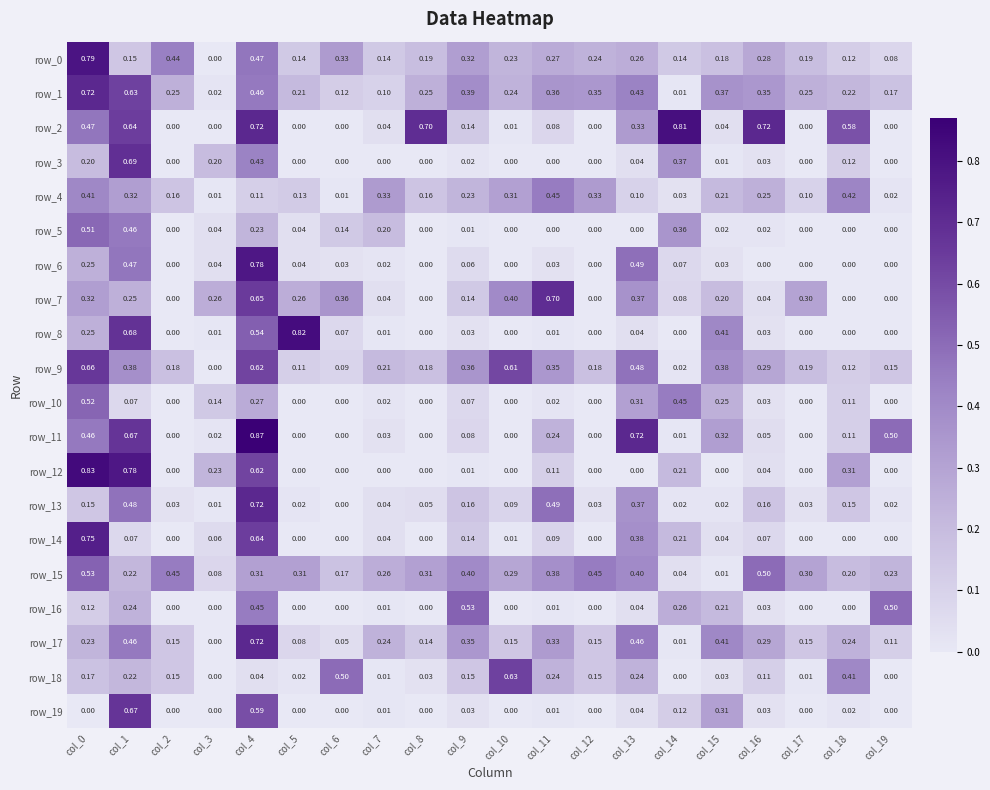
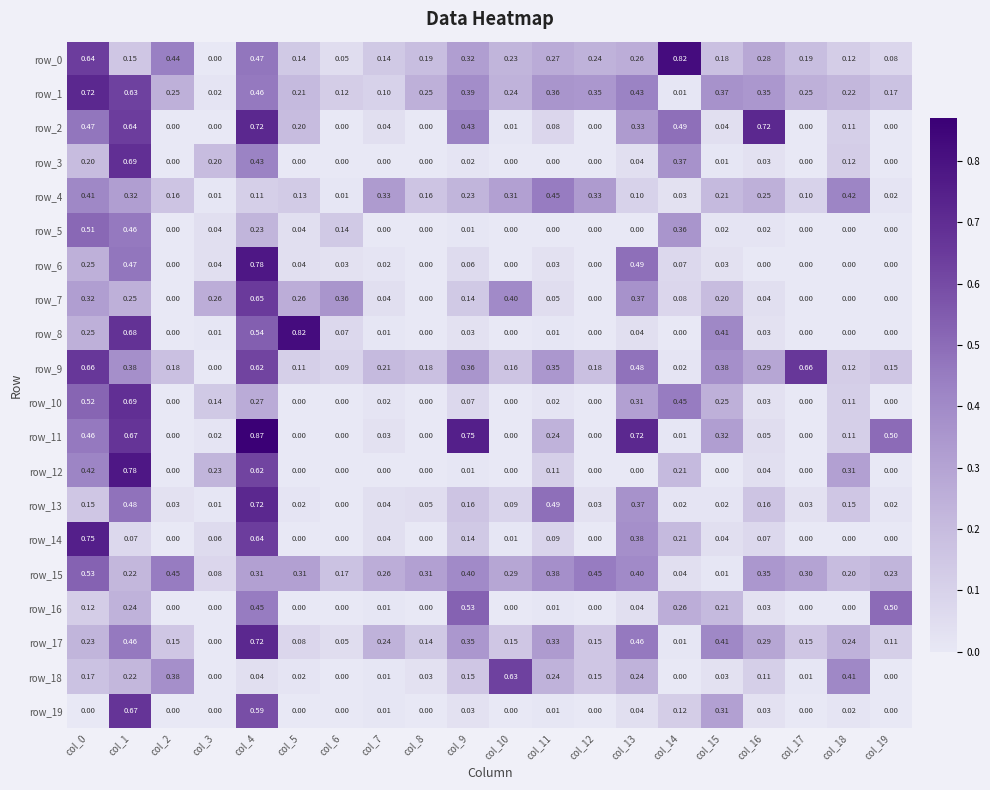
  {
    "row_0": {
-     "col_0": 0.79,
+     "col_0": 0.64,
      "col_1": 0.15,
      "col_2": 0.44,
      "col_3": 0.00,
      "col_4": 0.47,
      "col_5": 0.14,
-     "col_6": 0.33,
+     "col_6": 0.05,
      "col_7": 0.14,
      "col_8": 0.19,
      "col_9": 0.32,
      "col_10": 0.23,
      "col_11": 0.27,
      "col_12": 0.24,
      "col_13": 0.26,
-     "col_14": 0.14,
+     "col_14": 0.82,
      "col_15": 0.18,
      "col_16": 0.28,
      "col_17": 0.19,
      "col_18": 0.12,
      "col_19": 0.08
    },
    "row_2": {
      "col_0": 0.47,
      "col_1": 0.64,
      "col_2": 0.00,
      "col_3": 0.00,
      "col_4": 0.72,
-     "col_5": 0.00,
+     "col_5": 0.20,
      "col_6": 0.00,
      "col_7": 0.04,
-     "col_8": 0.70,
-     "col_9": 0.14,
+     "col_8": 0.00,
+     "col_9": 0.43,
      "col_10": 0.01,
      "col_11": 0.08,
      "col_12": 0.00,
      "col_13": 0.33,
-     "col_14": 0.81,
+     "col_14": 0.49,
      "col_15": 0.04,
      "col_16": 0.72,
      "col_17": 0.00,
-     "col_18": 0.58,
+     "col_18": 0.11,
      "col_19": 0.00
    },
    "row_5": {
      "col_0": 0.51,
      "col_1": 0.46,
      "col_2": 0.00,
      "col_3": 0.04,
      "col_4": 0.23,
      "col_5": 0.04,
      "col_6": 0.14,
-     "col_7": 0.20,
+     "col_7": 0.00,
      "col_8": 0.00,
      "col_9": 0.01,
      "col_10": 0.00,
      "col_11": 0.00,
      "col_12": 0.00,
      "col_13": 0.00,
      "col_14": 0.36,
      "col_15": 0.02,
      "col_16": 0.02,
      "col_17": 0.00,
      "col_18": 0.00,
      "col_19": 0.00
    },
    "row_7": {
      "col_0": 0.32,
      "col_1": 0.25,
      "col_2": 0.00,
      "col_3": 0.26,
      "col_4": 0.65,
      "col_5": 0.26,
      "col_6": 0.36,
      "col_7": 0.04,
      "col_8": 0.00,
      "col_9": 0.14,
      "col_10": 0.40,
-     "col_11": 0.70,
+     "col_11": 0.05,
      "col_12": 0.00,
      "col_13": 0.37,
      "col_14": 0.08,
      "col_15": 0.20,
      "col_16": 0.04,
-     "col_17": 0.30,
+     "col_17": 0.00,
      "col_18": 0.00,
      "col_19": 0.00
    },
    "row_9": {
      "col_0": 0.66,
      "col_1": 0.38,
      "col_2": 0.18,
      "col_3": 0.00,
      "col_4": 0.62,
      "col_5": 0.11,
      "col_6": 0.09,
      "col_7": 0.21,
      "col_8": 0.18,
      "col_9": 0.36,
-     "col_10": 0.61,
+     "col_10": 0.16,
      "col_11": 0.35,
      "col_12": 0.18,
      "col_13": 0.48,
      "col_14": 0.02,
      "col_15": 0.38,
      "col_16": 0.29,
-     "col_17": 0.19,
+     "col_17": 0.66,
      "col_18": 0.12,
      "col_19": 0.15
    },
    "row_10": {
      "col_0": 0.52,
-     "col_1": 0.07,
+     "col_1": 0.69,
      "col_2": 0.00,
      "col_3": 0.14,
      "col_4": 0.27,
      "col_5": 0.00,
      "col_6": 0.00,
      "col_7": 0.02,
      "col_8": 0.00,
      "col_9": 0.07,
      "col_10": 0.00,
      "col_11": 0.02,
      "col_12": 0.00,
      "col_13": 0.31,
      "col_14": 0.45,
      "col_15": 0.25,
      "col_16": 0.03,
      "col_17": 0.00,
      "col_18": 0.11,
      "col_19": 0.00
    },
    "row_11": {
      "col_0": 0.46,
      "col_1": 0.67,
      "col_2": 0.00,
      "col_3": 0.02,
      "col_4": 0.87,
      "col_5": 0.00,
      "col_6": 0.00,
      "col_7": 0.03,
      "col_8": 0.00,
-     "col_9": 0.08,
+     "col_9": 0.75,
      "col_10": 0.00,
      "col_11": 0.24,
      "col_12": 0.00,
      "col_13": 0.72,
      "col_14": 0.01,
      "col_15": 0.32,
      "col_16": 0.05,
      "col_17": 0.00,
      "col_18": 0.11,
      "col_19": 0.50
    },
    "row_12": {
-     "col_0": 0.83,
+     "col_0": 0.42,
      "col_1": 0.78,
      "col_2": 0.00,
      "col_3": 0.23,
      "col_4": 0.62,
      "col_5": 0.00,
      "col_6": 0.00,
      "col_7": 0.00,
      "col_8": 0.00,
      "col_9": 0.01,
      "col_10": 0.00,
      "col_11": 0.11,
      "col_12": 0.00,
      "col_13": 0.00,
      "col_14": 0.21,
      "col_15": 0.00,
      "col_16": 0.04,
      "col_17": 0.00,
      "col_18": 0.31,
      "col_19": 0.00
    },
    "row_15": {
      "col_0": 0.53,
      "col_1": 0.22,
      "col_2": 0.45,
      "col_3": 0.08,
      "col_4": 0.31,
      "col_5": 0.31,
      "col_6": 0.17,
      "col_7": 0.26,
      "col_8": 0.31,
      "col_9": 0.40,
      "col_10": 0.29,
      "col_11": 0.38,
      "col_12": 0.45,
      "col_13": 0.40,
      "col_14": 0.04,
      "col_15": 0.01,
-     "col_16": 0.50,
+     "col_16": 0.35,
      "col_17": 0.30,
      "col_18": 0.20,
      "col_19": 0.23
    },
    "row_18": {
      "col_0": 0.17,
      "col_1": 0.22,
-     "col_2": 0.15,
+     "col_2": 0.38,
      "col_3": 0.00,
      "col_4": 0.04,
      "col_5": 0.02,
-     "col_6": 0.50,
+     "col_6": 0.00,
      "col_7": 0.01,
      "col_8": 0.03,
      "col_9": 0.15,
      "col_10": 0.63,
      "col_11": 0.24,
      "col_12": 0.15,
      "col_13": 0.24,
      "col_14": 0.00,
      "col_15": 0.03,
      "col_16": 0.11,
      "col_17": 0.01,
      "col_18": 0.41,
      "col_19": 0.00
    }
  }
